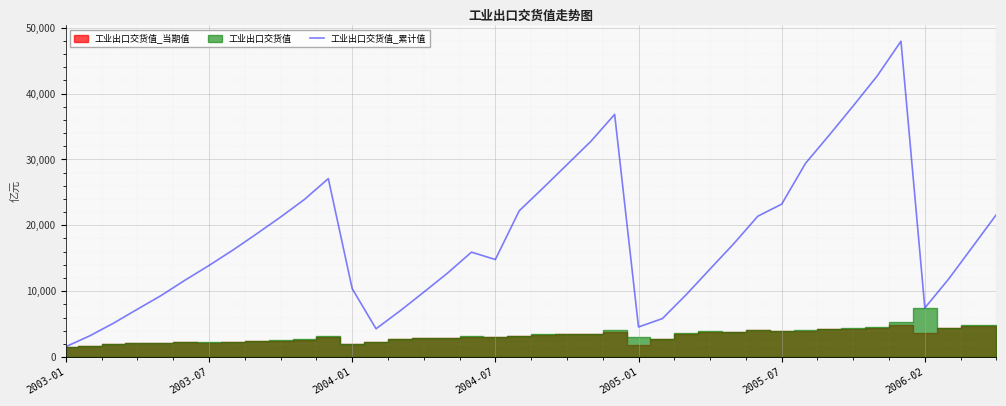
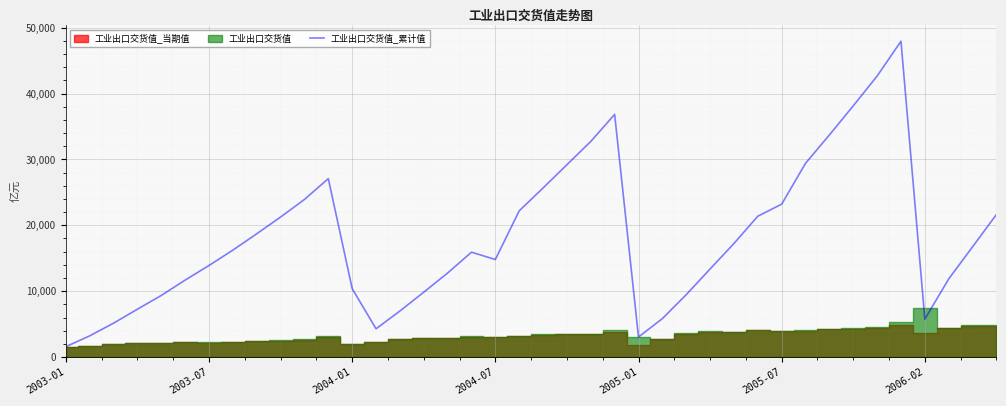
  {
    "工业出口交货值_累计值": {
      "2003-07": "14,000",
      "2004-01": "10,000",
      "2004-07": "15,000",
-     "2005-01": "5,000",
+     "2005-01": "3,000",
      "2005-07": "23,000",
-     "2006-02": "7,000"
+     "2006-02": "6,000"
    }
  }
